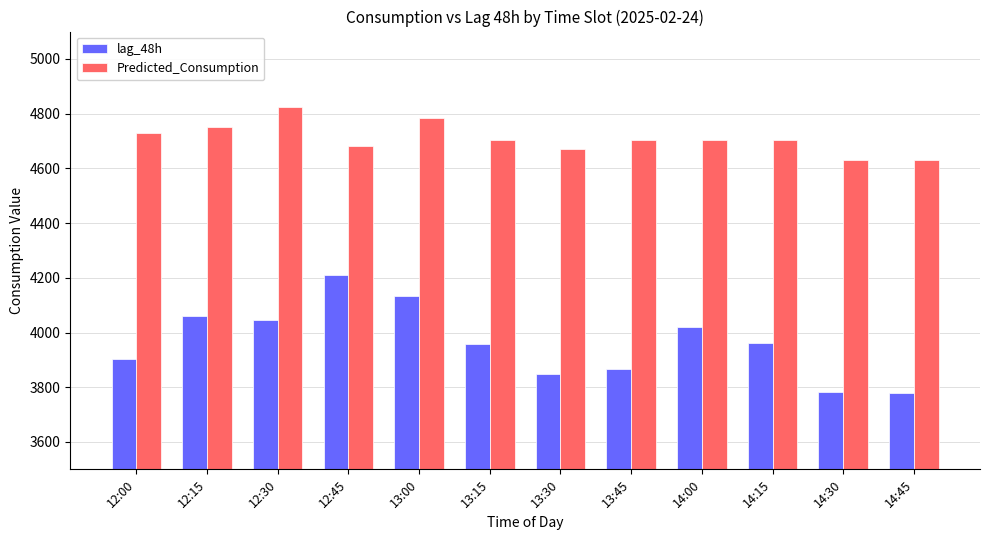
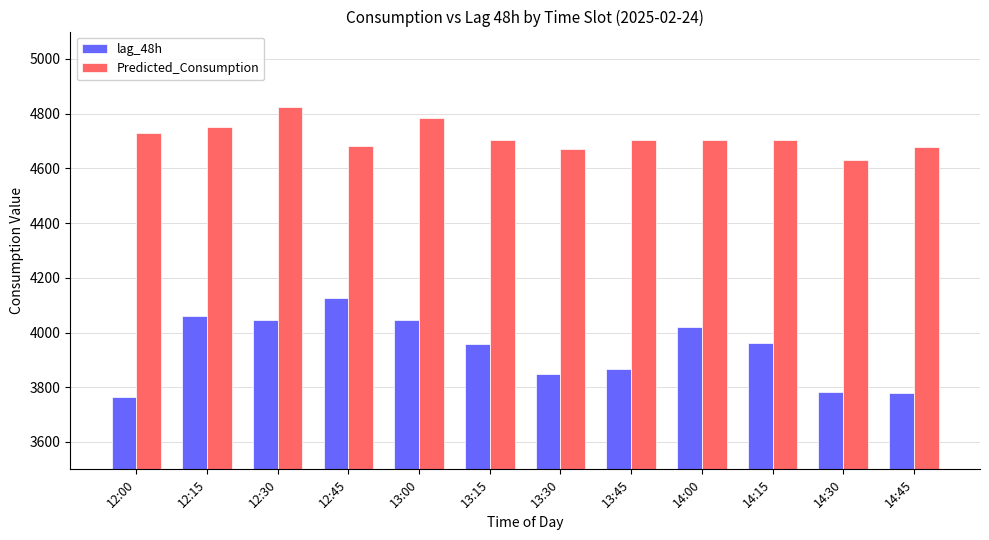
  {
    "lag_48h": {
-     "12:00": 3900,
+     "12:00": 3760,
      "12:15": 4060,
      "12:30": 4050,
-     "12:45": 4210,
-     "13:00": 4130,
+     "12:45": 4130,
+     "13:00": 4050,
      "13:15": 3960,
      "13:30": 3850,
      "13:45": 3870,
      "14:00": 4020,
      "14:15": 3960,
      "14:30": 3780,
      "14:45": 3780
    },
    "Predicted_Consumption": {
      "12:00": 4730,
      "12:15": 4750,
      "12:30": 4820,
      "12:45": 4680,
      "13:00": 4790,
      "13:15": 4710,
      "13:30": 4670,
      "13:45": 4710,
      "14:00": 4710,
      "14:15": 4710,
      "14:30": 4630,
-     "14:45": 4630
+     "14:45": 4680
    }
  }
